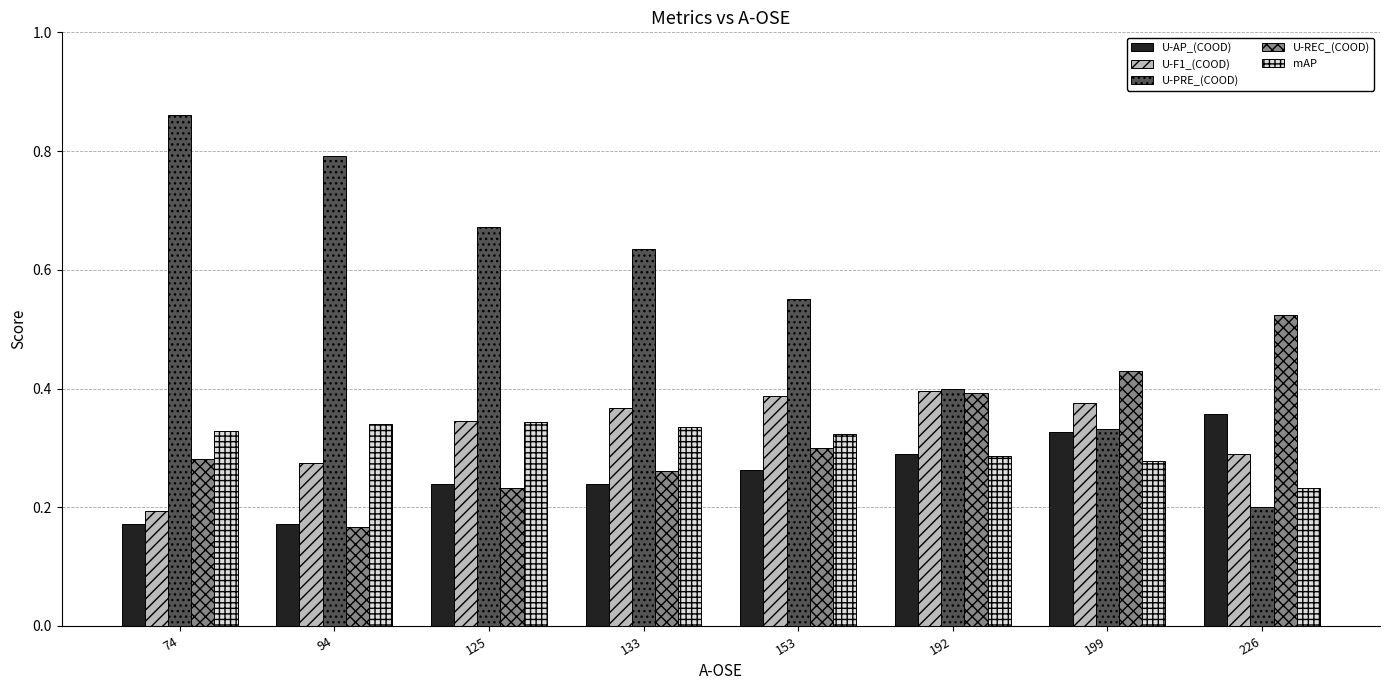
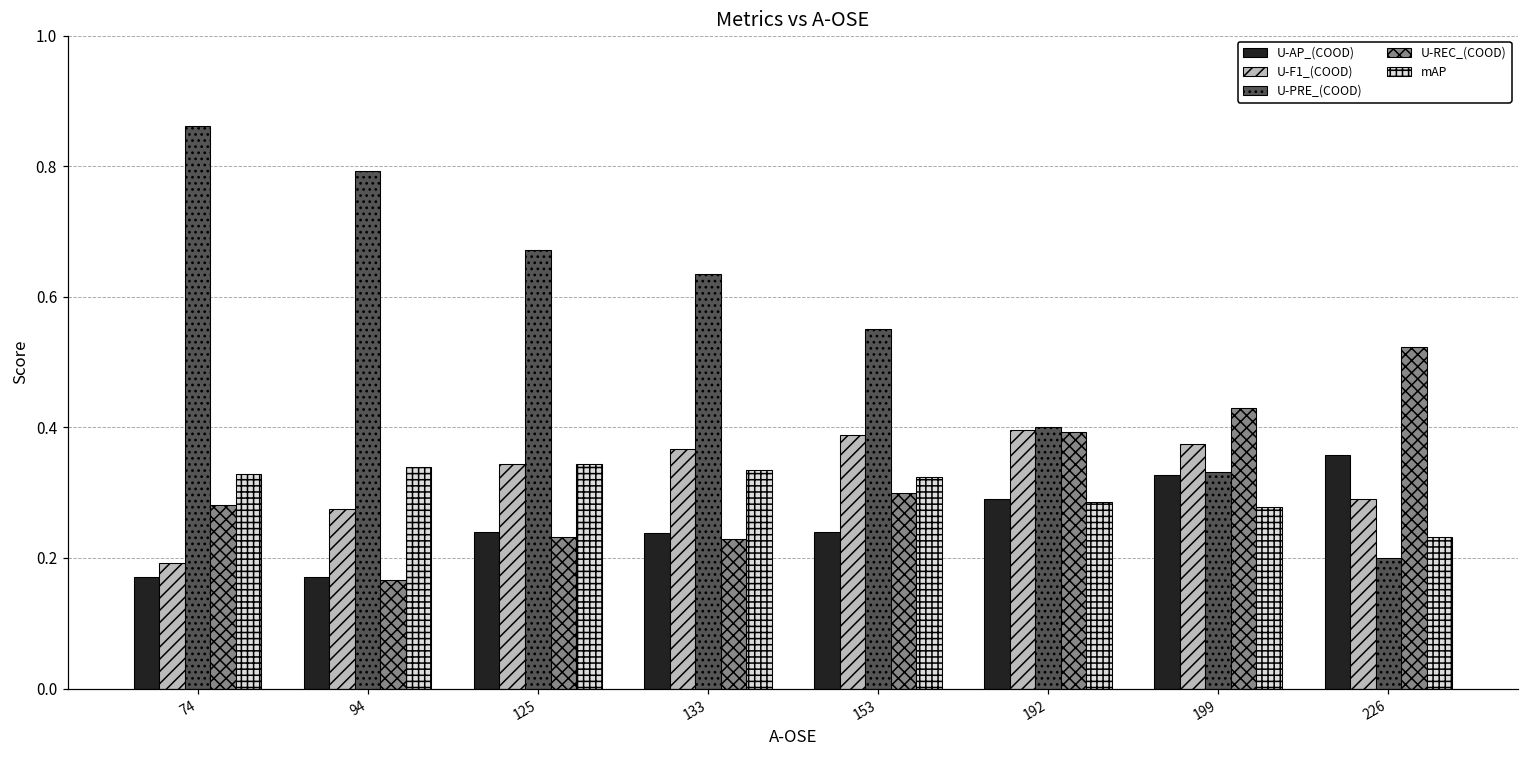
  {
    "U-AP_(COOD)": {
      "74": 0.17,
      "94": 0.17,
      "125": 0.24,
      "133": 0.24,
-     "153": 0.26,
+     "153": 0.24,
      "192": 0.29,
      "199": 0.33,
      "226": 0.36
    },
    "U-PRE_(COOD)": {
      "74": 0.86,
      "94": 0.79,
      "125": 0.67,
      "133": 0.64,
      "153": 0.55,
      "192": 0.40,
      "199": 0.33,
      "226": 0.20
    },
    "U-REC_(COOD)": {
      "74": 0.28,
      "94": 0.17,
      "125": 0.23,
-     "133": 0.26,
+     "133": 0.23,
      "153": 0.30,
      "192": 0.39,
      "199": 0.43,
      "226": 0.52
    }
  }
